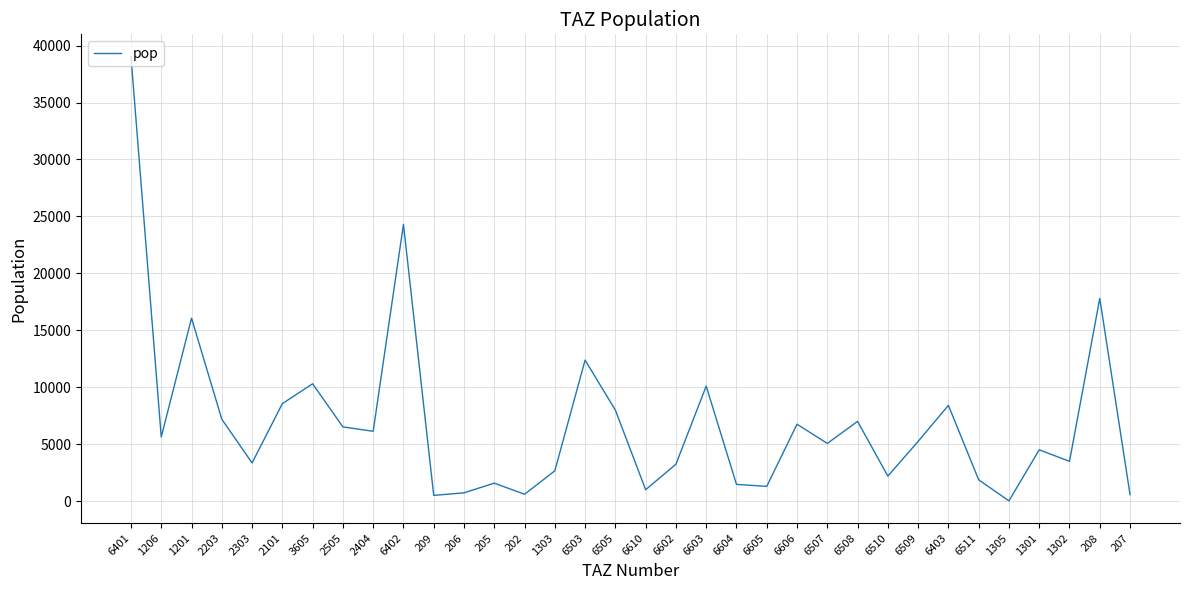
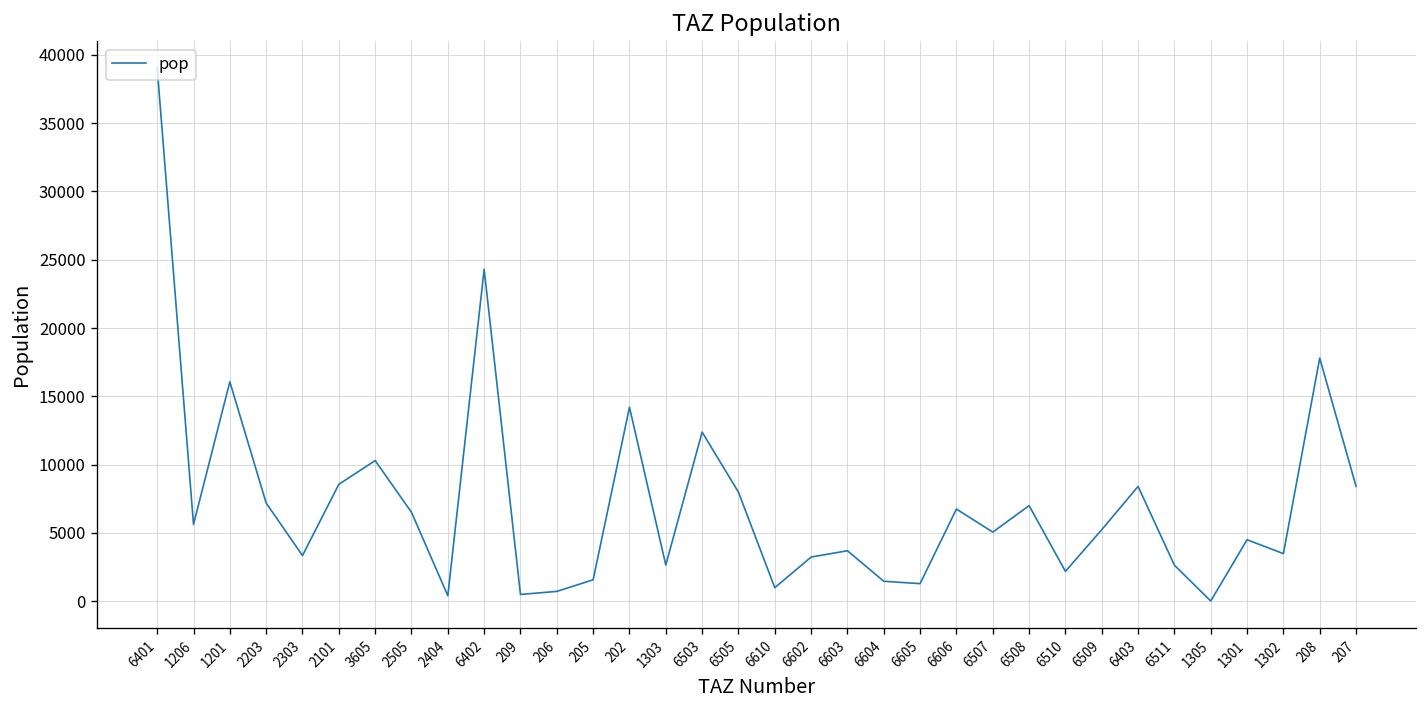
  {
    "1206": 5600,
    "1201": 16100,
    "2203": 7200,
    "2303": 3300,
    "2101": 8600,
    "3605": 10300,
    "2505": 6500,
-   "2404": 6100,
+   "2404": 400,
    "6402": 24300,
    "209": 500,
    "206": 700,
    "205": 1600,
-   "202": 600,
+   "202": 14200,
    "1303": 2700,
    "6503": 12400,
    "6505": 8000,
    "6610": 1000,
    "6602": 3200,
-   "6603": 10100,
+   "6603": 3700,
    "6604": 1500,
    "6605": 1300,
    "6606": 6800,
    "6507": 5100,
    "6508": 7000,
    "6510": 2200,
    "6509": 5200,
    "6403": 8400,
-   "6511": 1900,
+   "6511": 2600,
    "1305": 0,
    "1301": 4500,
    "1302": 3500,
    "208": 17800,
-   "207": 600
+   "207": 8400
  }
